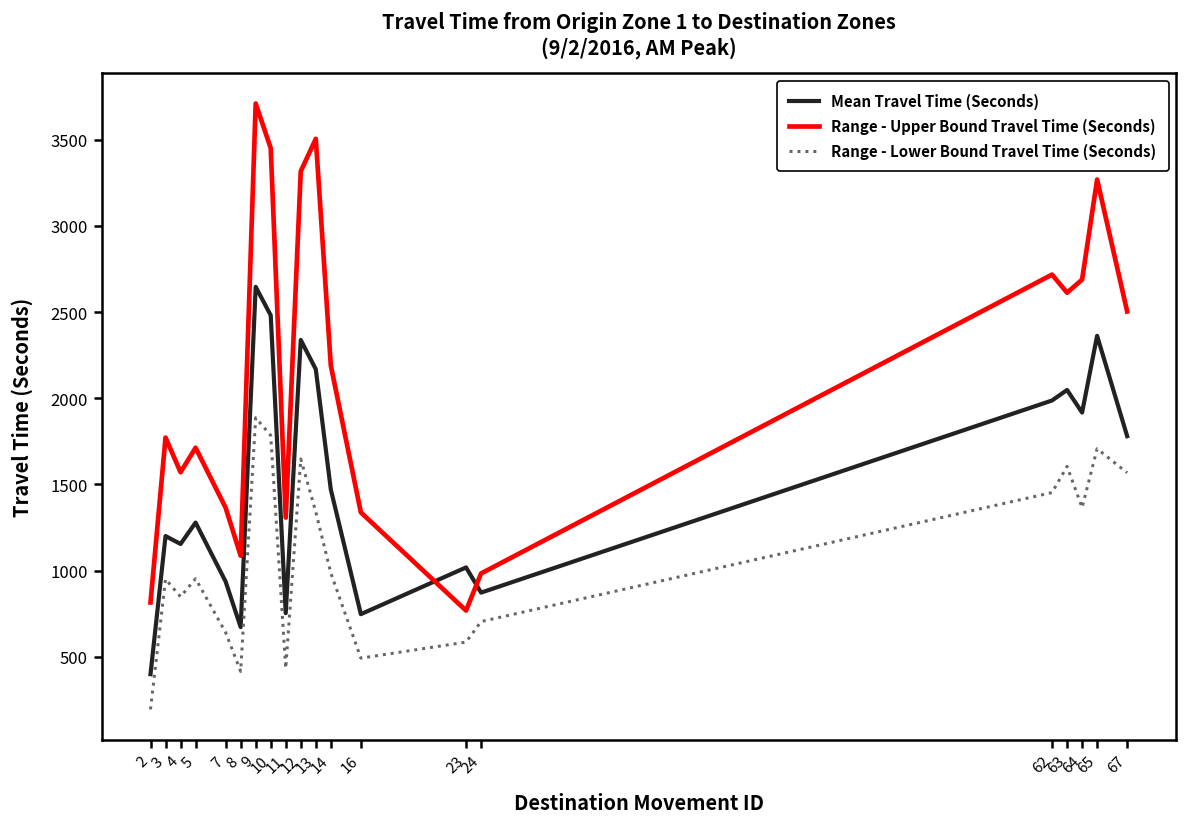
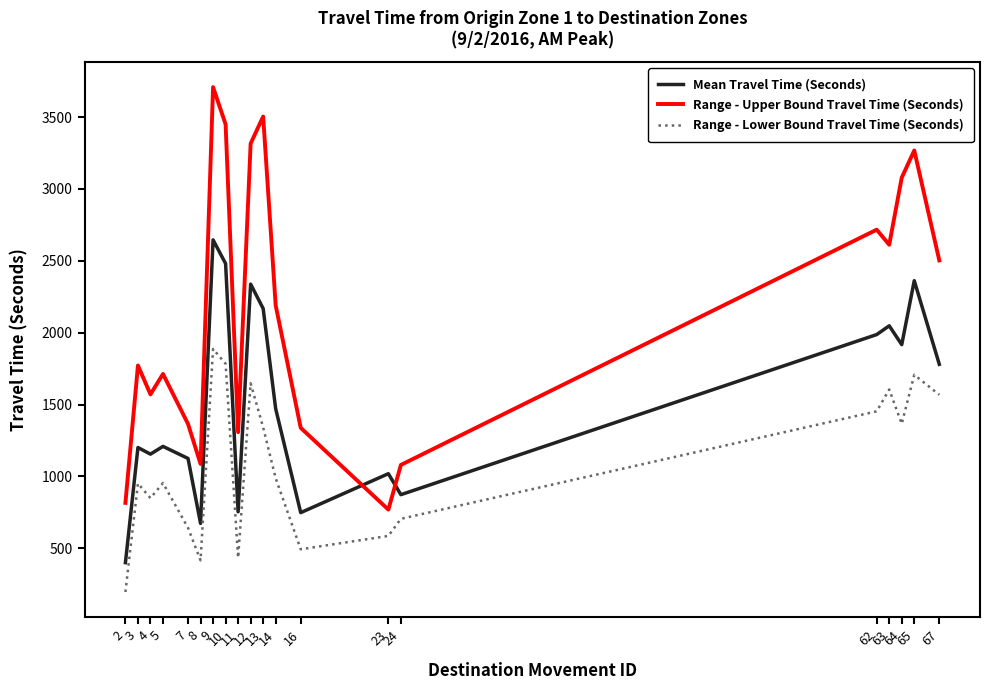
  {
    "Mean Travel Time (Seconds)": {
      "2": 400,
      "3": 1200,
      "4": 1160,
-     "5": 1280,
-     "7": 940,
+     "5": 1210,
+     "7": 1130,
      "8": 670,
      "9": 2650,
      "10": 2480,
      "11": 750,
      "12": 2340,
      "13": 2170,
      "14": 1470,
      "16": 750,
      "23": 1020,
      "24": 870,
      "62": 1990,
      "63": 2050,
      "64": 1920,
      "65": 2360,
      "67": 1780
    },
    "Range - Upper Bound Travel Time (Seconds)": {
      "2": 820,
      "3": 1770,
      "4": 1570,
      "5": 1710,
      "7": 1370,
      "8": 1090,
      "9": 3710,
      "10": 3450,
      "11": 1310,
      "12": 3320,
      "13": 3500,
      "14": 2190,
      "16": 1340,
      "23": 770,
-     "24": 980,
+     "24": 1080,
      "62": 2720,
      "63": 2610,
-     "64": 2690,
+     "64": 3080,
      "65": 3270,
      "67": 2500
    },
    "Range - Lower Bound Travel Time (Seconds)": {
      "2": 200,
      "3": 950,
      "4": 850,
      "5": 950,
      "7": 640,
      "8": 420,
      "9": 1890,
      "10": 1780,
      "11": 430,
      "12": 1650,
      "13": 1340,
      "14": 990,
      "16": 490,
      "23": 590,
      "24": 710,
      "62": 1450,
      "63": 1610,
      "64": 1370,
      "65": 1710,
      "67": 1570
    }
  }
